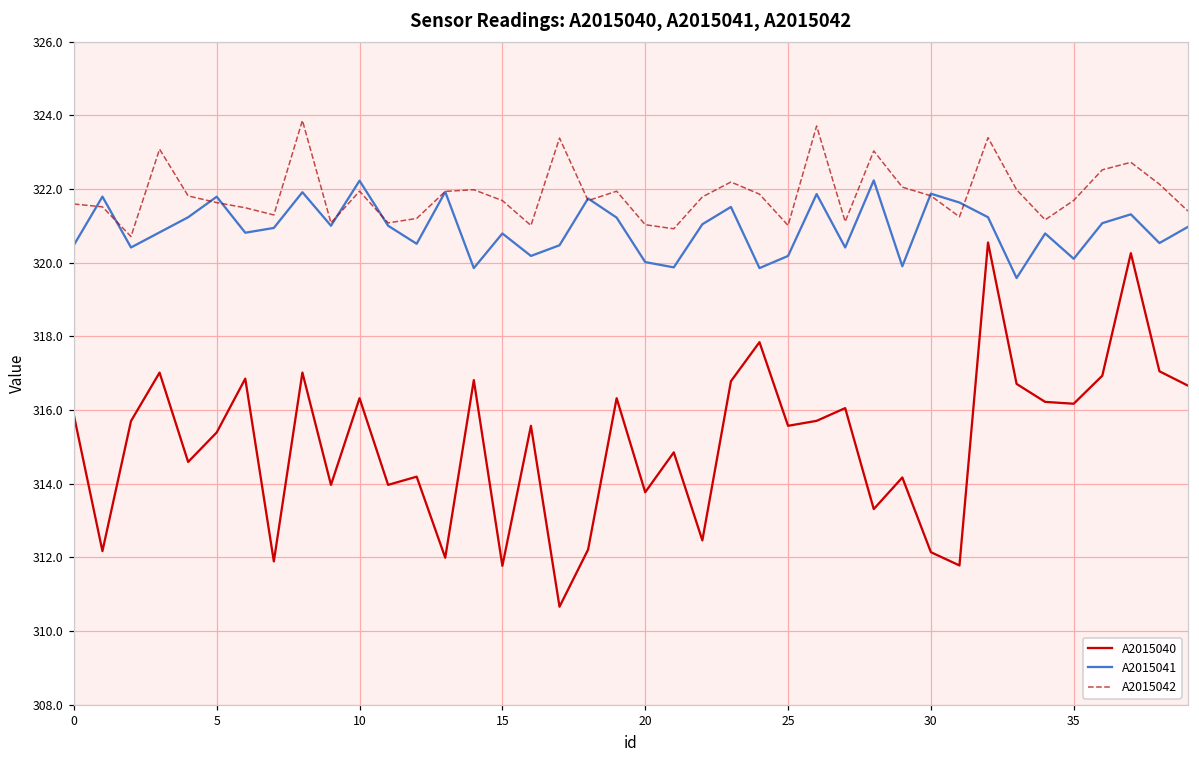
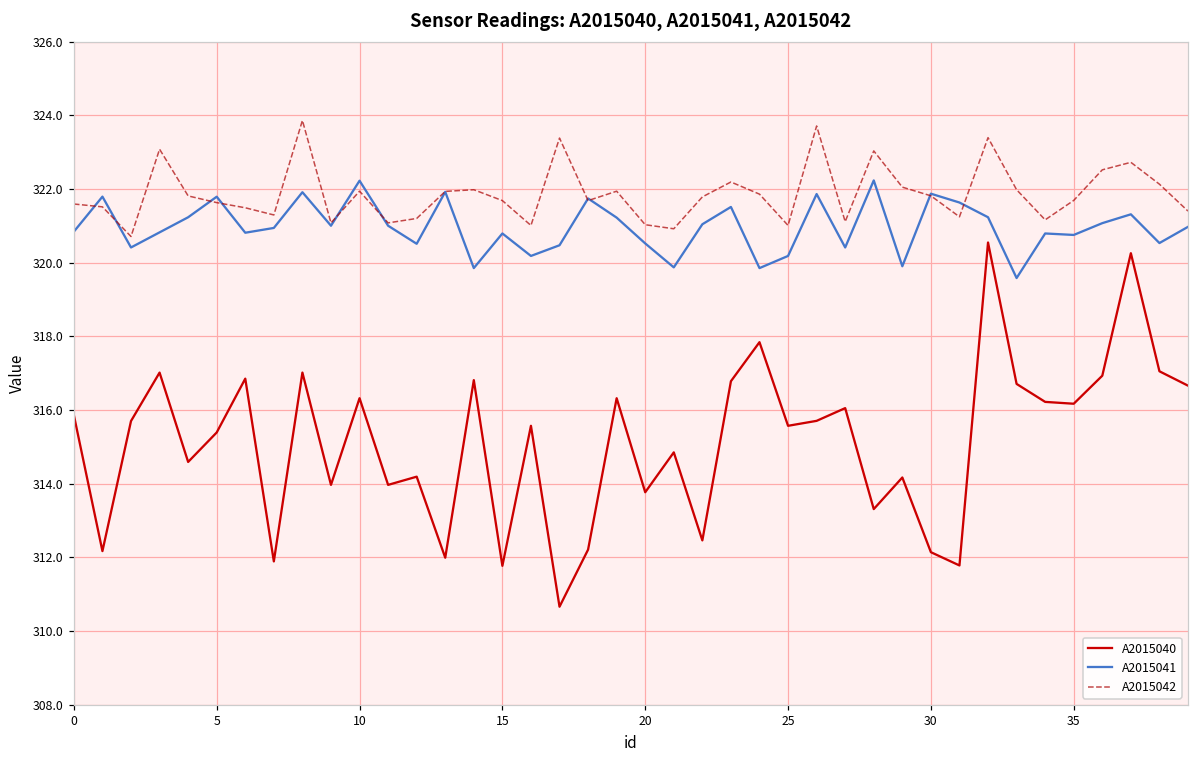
  {
    "A2015041": {
-     "0": 320.5,
+     "0": 320.8,
      "5": 321.8,
      "10": 322.2,
      "15": 320.8,
-     "20": 320.0,
+     "20": 320.5,
      "25": 320.2,
-     "35": 320.1
+     "35": 320.8
    }
  }
